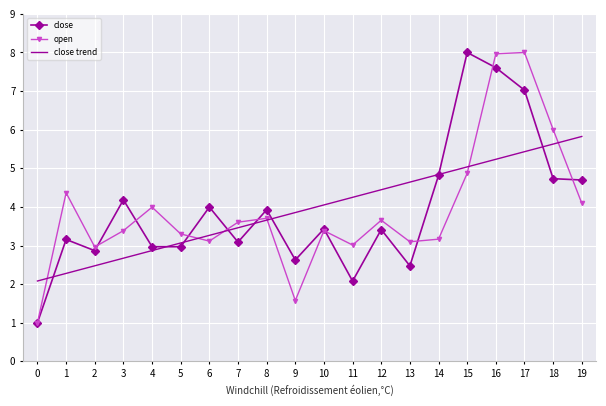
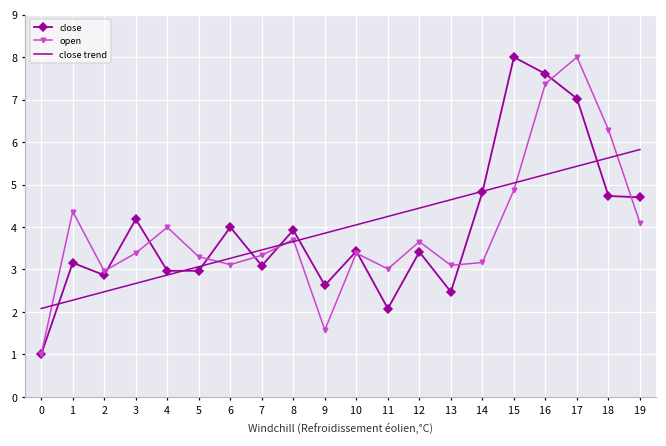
  {
    "open": {
      "1": 4.4,
      "2": 3.0,
      "3": 3.4,
      "4": 4.0,
      "5": 3.3,
      "6": 3.1,
-     "7": 3.6,
+     "7": 3.3,
      "9": 1.6,
      "11": 3.0,
      "12": 3.7,
      "13": 3.1,
      "14": 3.2,
      "15": 4.9,
-     "16": 8.0,
+     "16": 7.4,
      "17": 8.0,
-     "18": 6.0,
+     "18": 6.3,
      "19": 4.1
    }
  }
